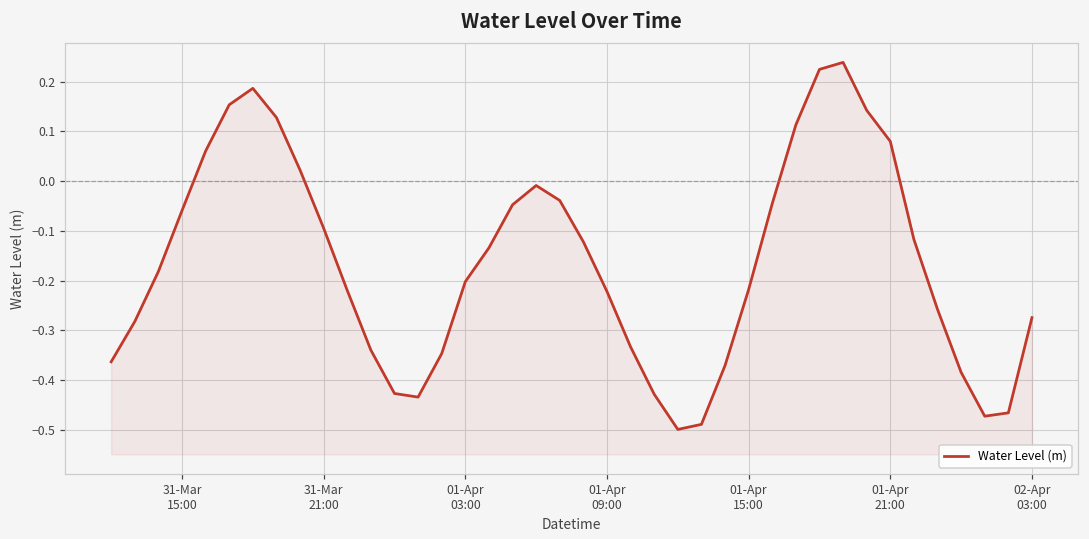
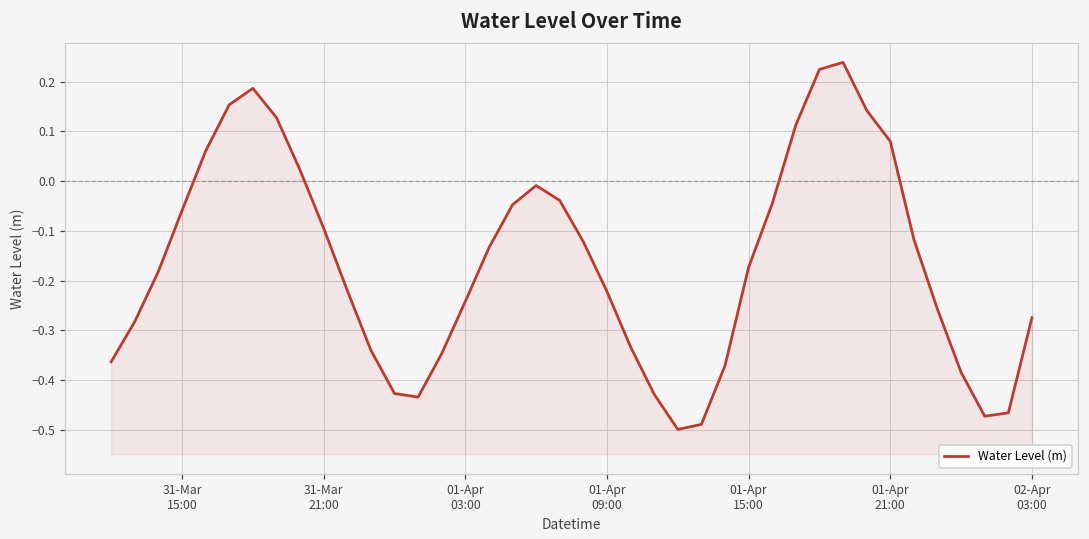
  {
    "31-Mar 15:00": -0.06,
    "31-Mar 21:00": -0.09,
-   "01-Apr 03:00": -0.20,
+   "01-Apr 03:00": -0.24,
    "01-Apr 09:00": -0.22,
-   "01-Apr 15:00": -0.22,
+   "01-Apr 15:00": -0.17,
    "01-Apr 21:00": 0.08,
    "02-Apr 03:00": -0.27
  }
